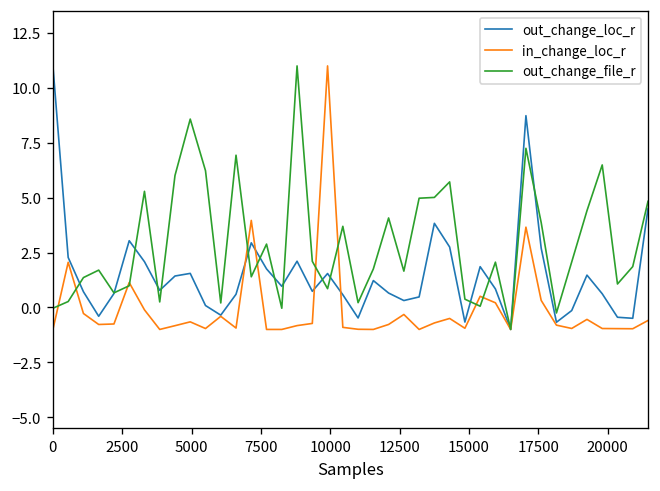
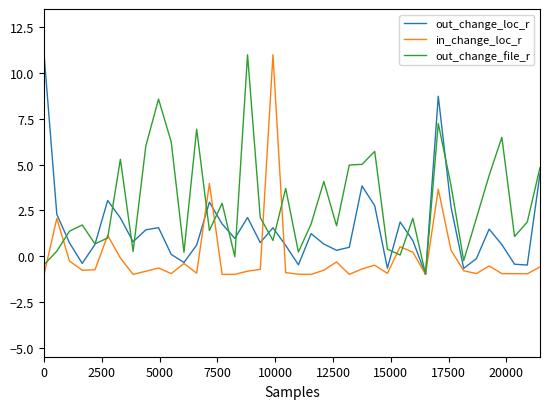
  {
    "out_change_loc_r": {
      "0": 11.0
    },
    "in_change_loc_r": {
      "0": -1.0
    },
    "out_change_file_r": {
-     "0": 0.0
+     "0": -0.5
    }
  }
